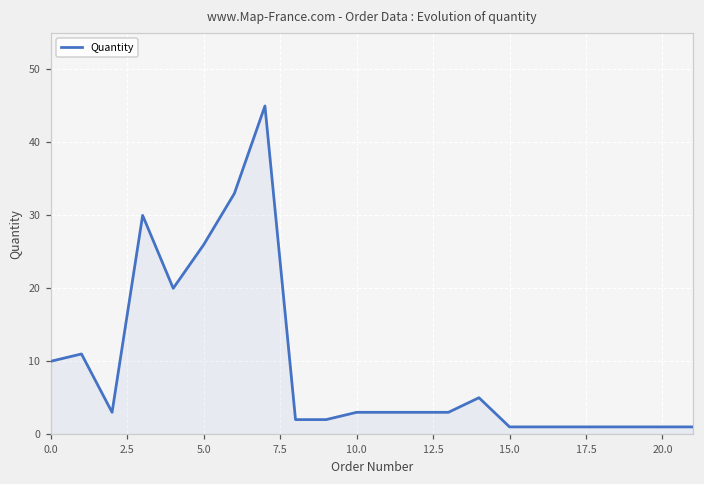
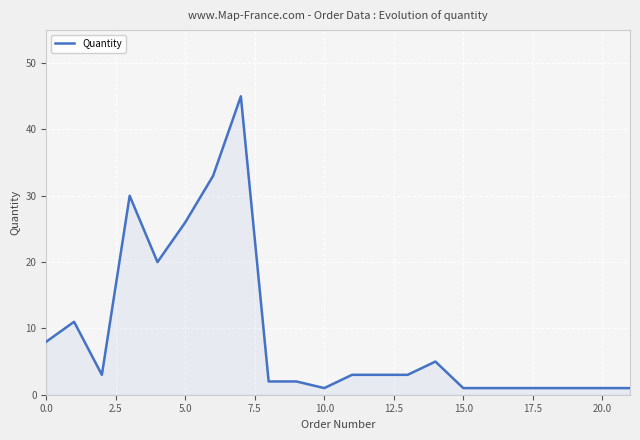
  {
-   "0.0": 10,
+   "0.0": 8,
    "5.0": 26,
-   "10.0": 3,
+   "10.0": 1,
    "15.0": 1,
    "20.0": 1
  }
